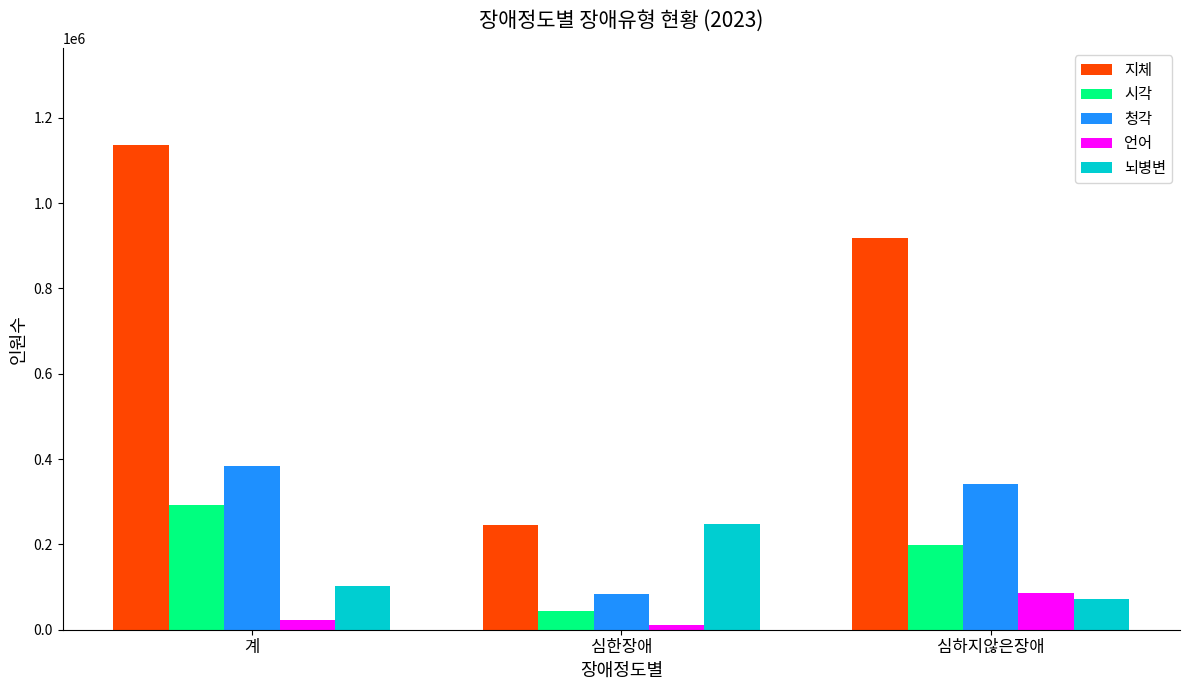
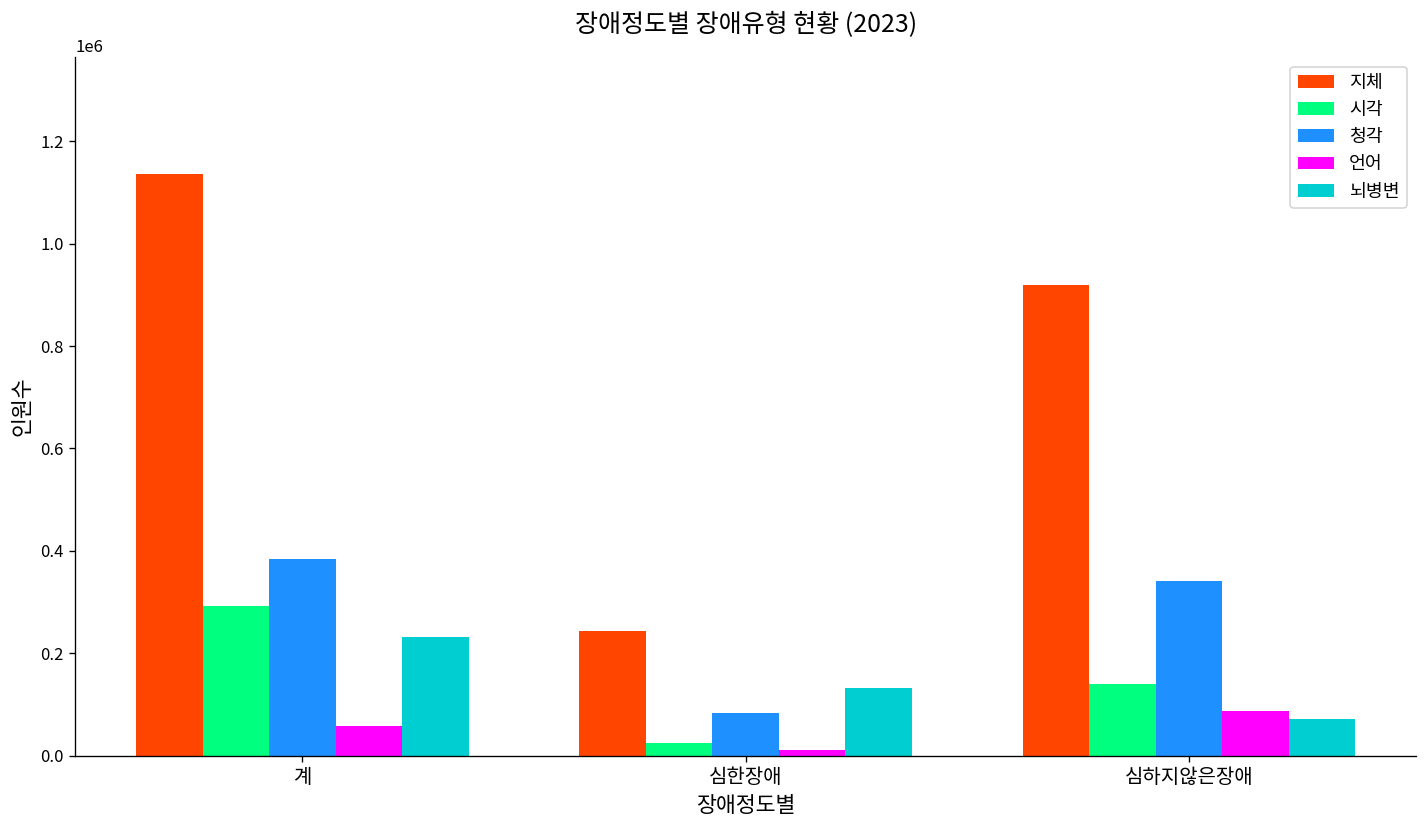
  {
    "지체": {
      "계": 1140000,
      "심한장애": 240000,
      "심하지않은장애": 920000
    },
    "시각": {
      "계": 290000,
-     "심한장애": 40000,
-     "심하지않은장애": 200000
+     "심한장애": 20000,
+     "심하지않은장애": 140000
    },
    "청각": {
      "계": 380000,
      "심한장애": 80000,
      "심하지않은장애": 340000
    },
    "언어": {
-     "계": 20000,
+     "계": 60000,
      "심한장애": 10000,
      "심하지않은장애": 90000
    },
    "뇌병변": {
-     "계": 100000,
-     "심한장애": 250000,
+     "계": 230000,
+     "심한장애": 130000,
      "심하지않은장애": 70000
    }
  }
